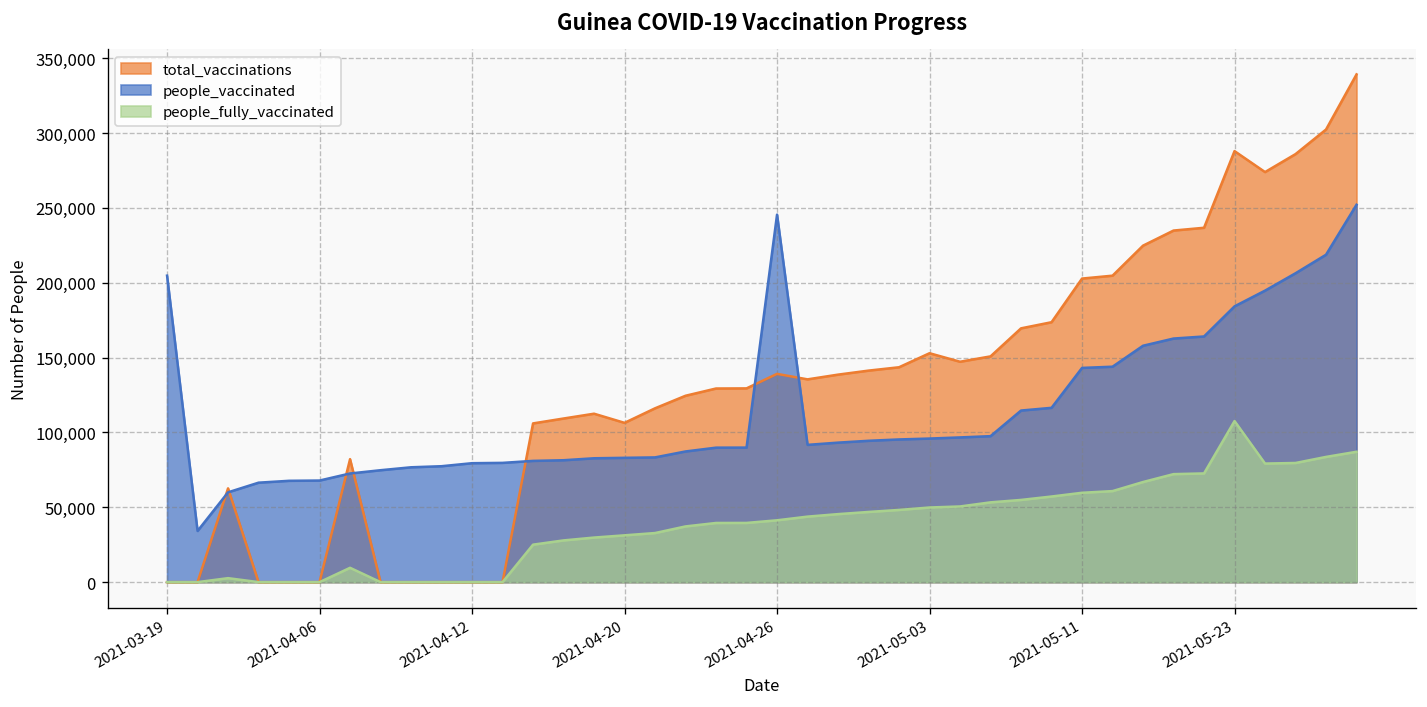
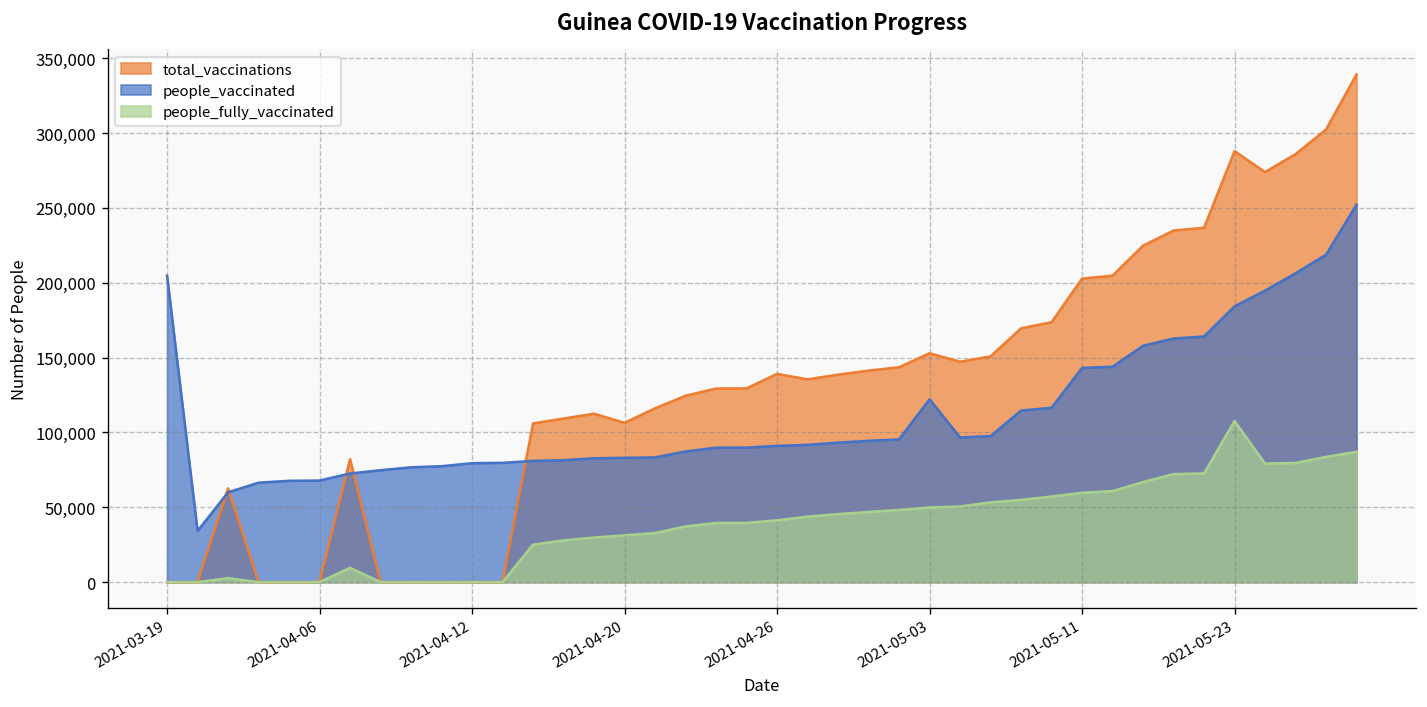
  {
    "total_vaccinations": {
      "2021-04-20": "106,000",
      "2021-04-26": "139,000",
      "2021-05-03": "153,000",
      "2021-05-11": "203,000",
      "2021-05-23": "288,000"
    },
    "people_vaccinated": {
      "2021-03-19": "205,000",
      "2021-04-06": "68,000",
      "2021-04-12": "79,000",
      "2021-04-20": "83,000",
-     "2021-04-26": "245,000",
-     "2021-05-03": "96,000",
+     "2021-04-26": "91,000",
+     "2021-05-03": "122,000",
      "2021-05-11": "143,000",
      "2021-05-23": "184,000"
    },
    "people_fully_vaccinated": {
      "2021-04-20": "31,000",
      "2021-04-26": "41,000",
      "2021-05-03": "50,000",
      "2021-05-11": "60,000",
      "2021-05-23": "108,000"
    }
  }
